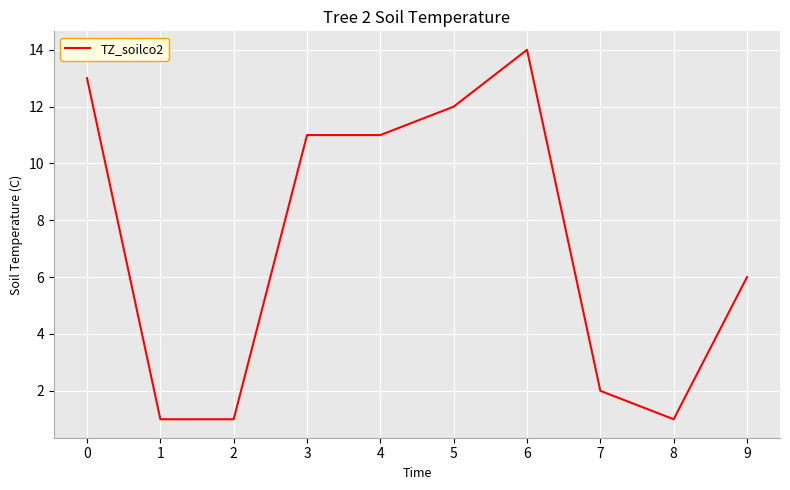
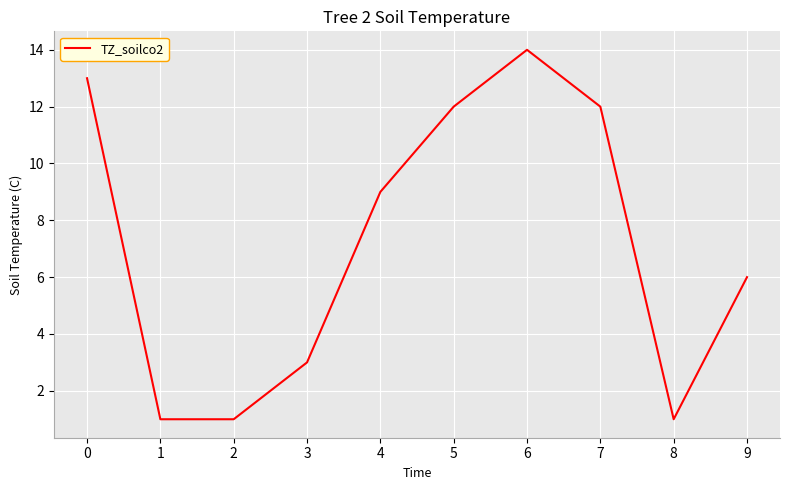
  {
    "0": 13,
    "1": 1,
    "2": 1,
-   "3": 11,
-   "4": 11,
+   "3": 3,
+   "4": 9,
    "5": 12,
    "6": 14,
-   "7": 2,
+   "7": 12,
    "8": 1,
    "9": 6
  }
